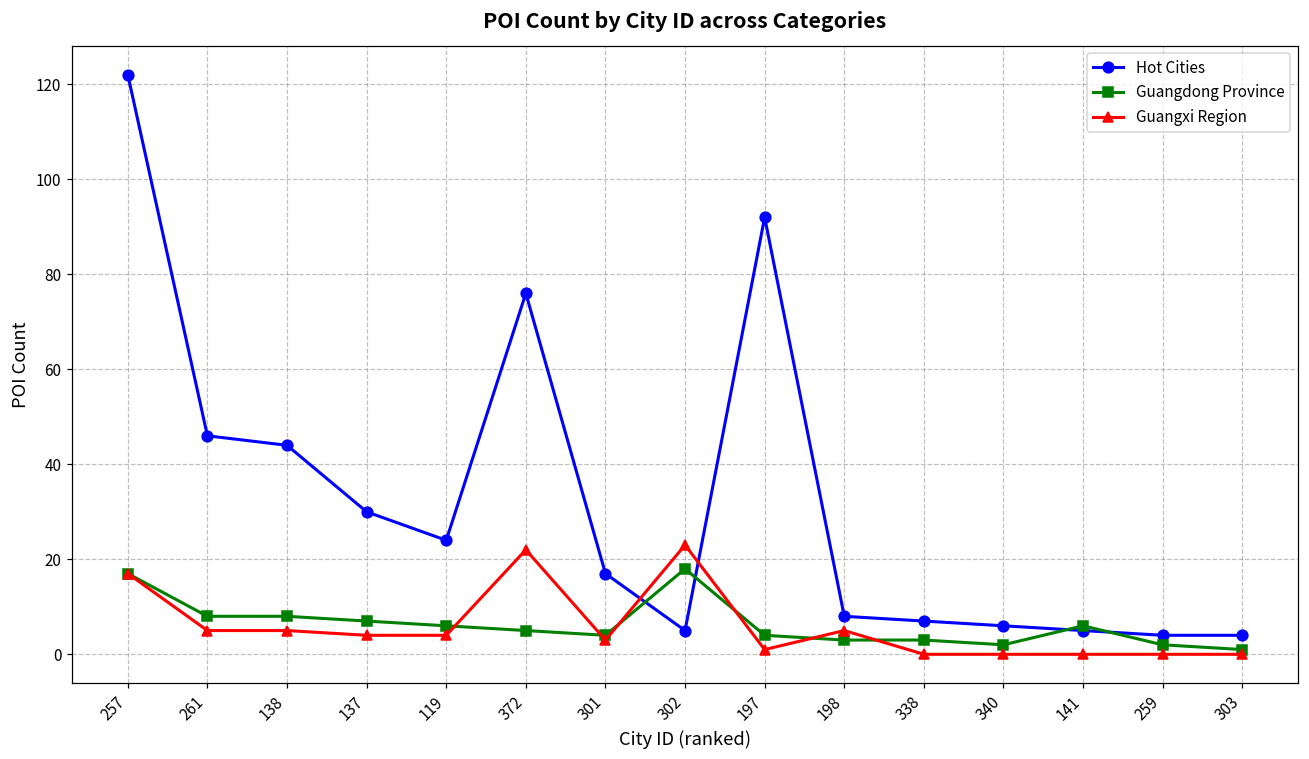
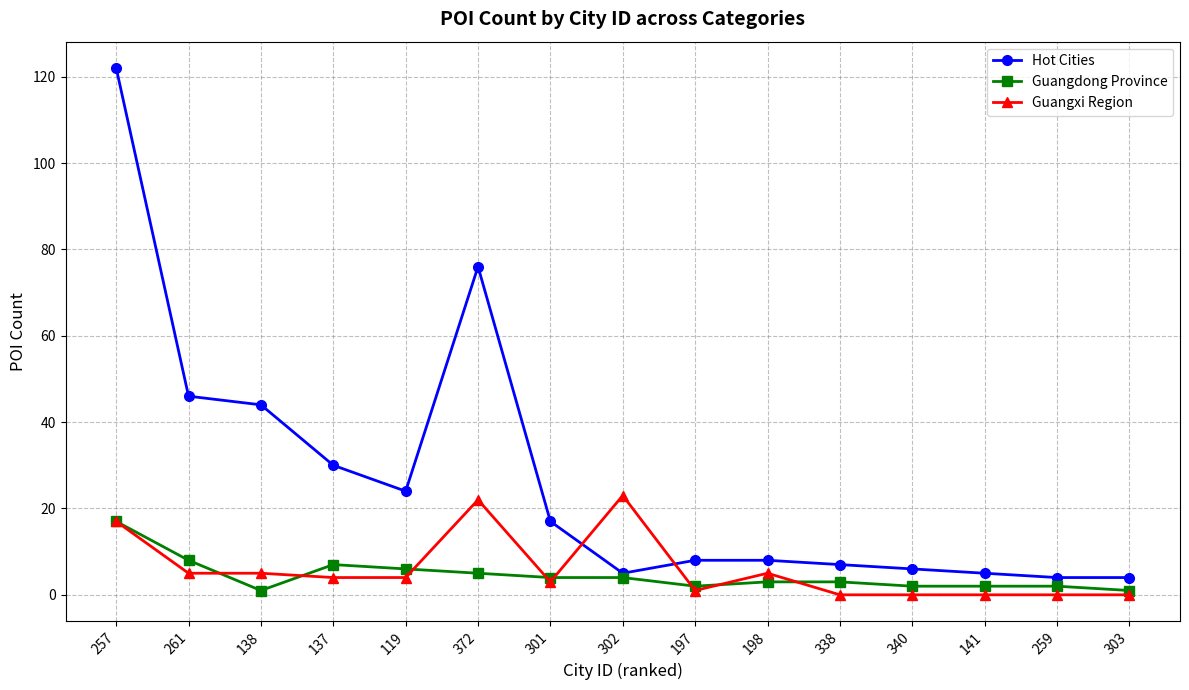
  {
    "Hot Cities": {
      "257": 122,
      "261": 46,
      "138": 44,
      "137": 30,
      "119": 24,
      "372": 76,
      "301": 17,
      "302": 5,
-     "197": 92,
+     "197": 8,
      "198": 8,
      "338": 7,
      "340": 6,
      "141": 5,
      "259": 4,
      "303": 4
    },
    "Guangdong Province": {
      "261": 8,
-     "138": 8,
+     "138": 1,
      "137": 7,
      "119": 6,
      "372": 5,
      "301": 4,
-     "302": 18,
-     "197": 4,
+     "302": 4,
+     "197": 2,
      "198": 3,
      "338": 3,
      "340": 2,
-     "141": 6,
+     "141": 2,
      "259": 2,
      "303": 1
    },
    "Guangxi Region": {
      "261": 5,
      "138": 5,
      "137": 4,
      "119": 4,
      "372": 22,
      "301": 3,
      "302": 23,
      "197": 1,
      "198": 5,
      "338": 0,
      "340": 0,
      "141": 0,
      "259": 0,
      "303": 0
    }
  }
